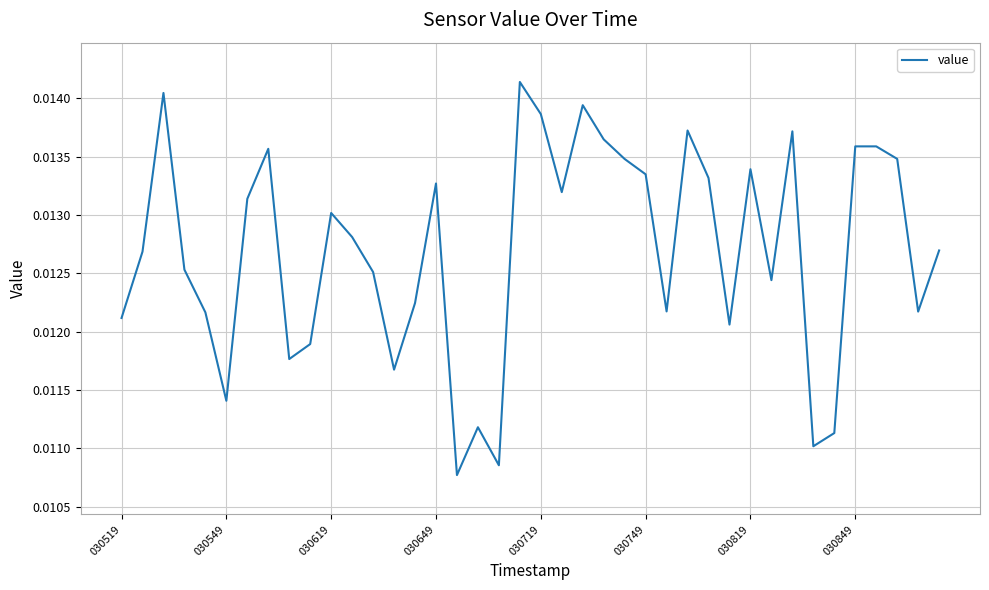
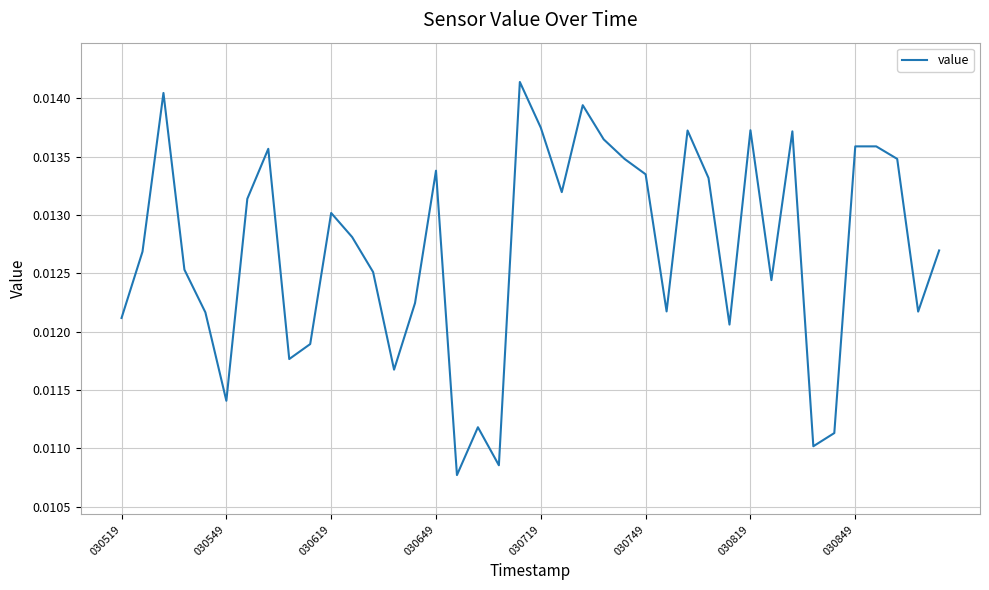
  {
    "030519": 0.01212,
    "030549": 0.01141,
    "030619": 0.01302,
-   "030649": 0.01327,
-   "030719": 0.01387,
+   "030649": 0.01338,
+   "030719": 0.01375,
    "030749": 0.01335,
-   "030819": 0.01339,
+   "030819": 0.01373,
    "030849": 0.01359
  }
